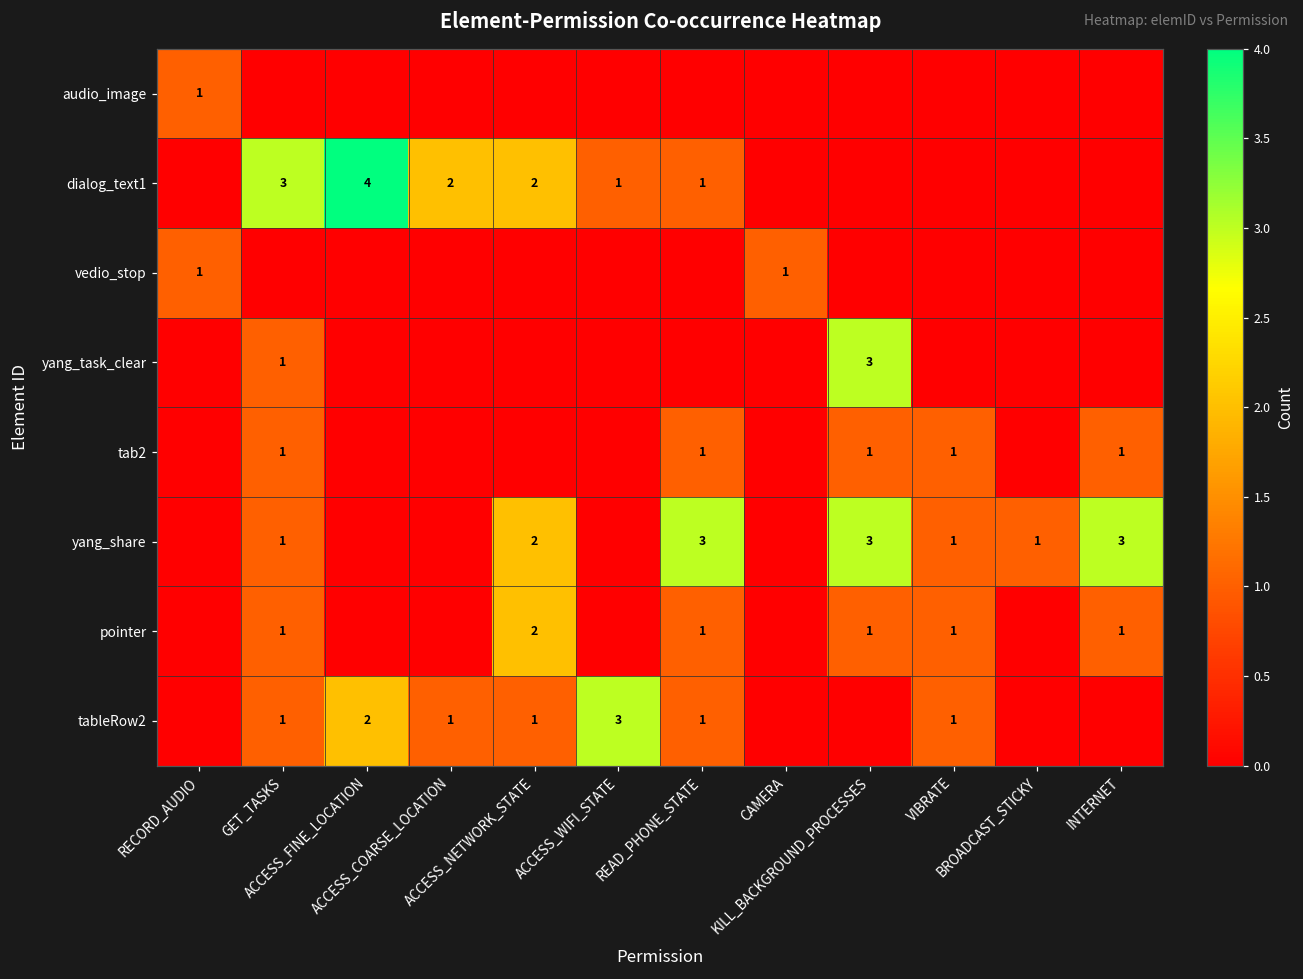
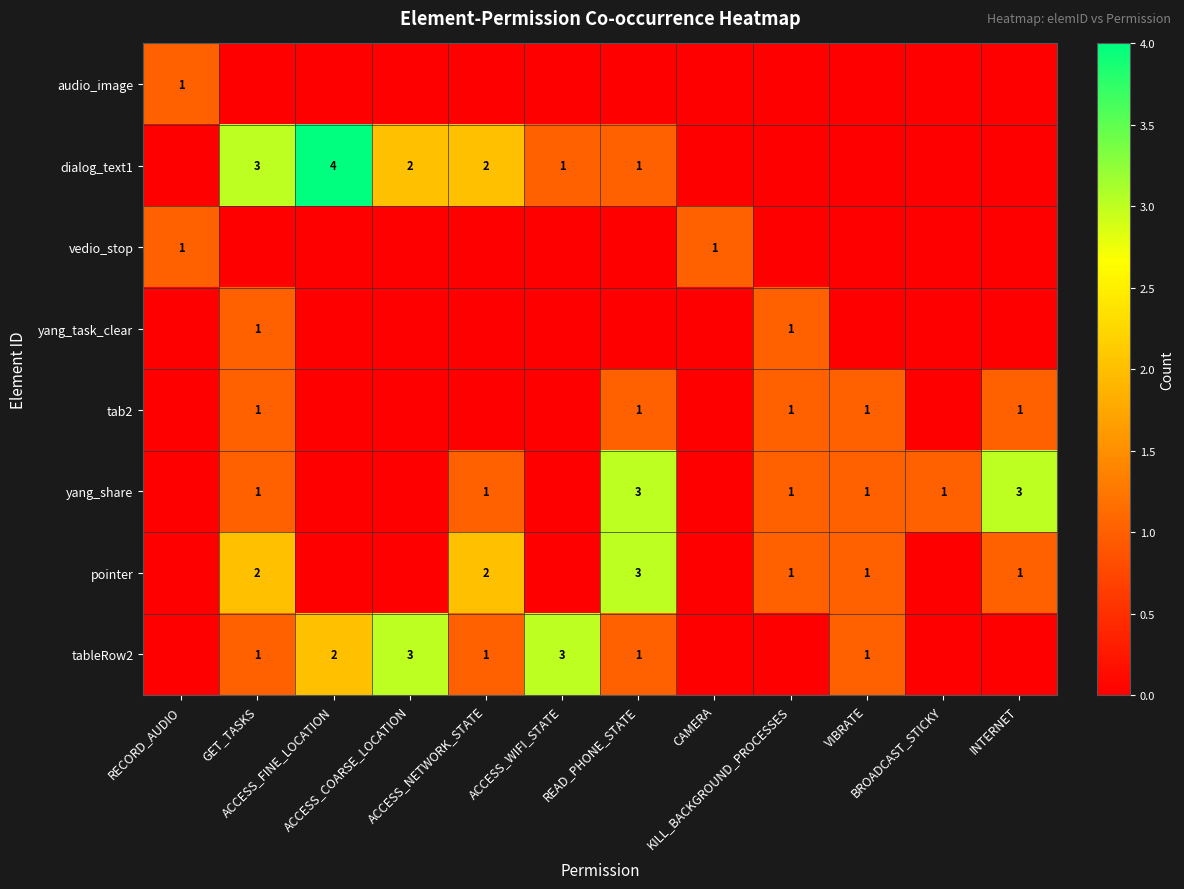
  {
    "audio_image": {
      "RECORD_AUDIO": 1
    },
    "dialog_text1": {
      "GET_TASKS": 3,
      "ACCESS_FINE_LOCATION": 4,
      "ACCESS_COARSE_LOCATION": 2,
      "ACCESS_NETWORK_STATE": 2,
      "ACCESS_WIFI_STATE": 1,
      "READ_PHONE_STATE": 1
    },
    "vedio_stop": {
      "RECORD_AUDIO": 1,
      "CAMERA": 1
    },
    "yang_task_clear": {
      "GET_TASKS": 1,
-     "KILL_BACKGROUND_PROCESSES": 3
+     "KILL_BACKGROUND_PROCESSES": 1
    },
    "tab2": {
      "GET_TASKS": 1,
      "READ_PHONE_STATE": 1,
      "KILL_BACKGROUND_PROCESSES": 1,
      "VIBRATE": 1,
      "INTERNET": 1
    },
    "yang_share": {
      "GET_TASKS": 1,
-     "ACCESS_NETWORK_STATE": 2,
+     "ACCESS_NETWORK_STATE": 1,
      "READ_PHONE_STATE": 3,
-     "KILL_BACKGROUND_PROCESSES": 3,
+     "KILL_BACKGROUND_PROCESSES": 1,
      "VIBRATE": 1,
      "BROADCAST_STICKY": 1,
      "INTERNET": 3
    },
    "pointer": {
-     "GET_TASKS": 1,
+     "GET_TASKS": 2,
      "ACCESS_NETWORK_STATE": 2,
-     "READ_PHONE_STATE": 1,
+     "READ_PHONE_STATE": 3,
      "KILL_BACKGROUND_PROCESSES": 1,
      "VIBRATE": 1,
      "INTERNET": 1
    },
    "tableRow2": {
      "GET_TASKS": 1,
      "ACCESS_FINE_LOCATION": 2,
-     "ACCESS_COARSE_LOCATION": 1,
+     "ACCESS_COARSE_LOCATION": 3,
      "ACCESS_NETWORK_STATE": 1,
      "ACCESS_WIFI_STATE": 3,
      "READ_PHONE_STATE": 1,
      "VIBRATE": 1
    }
  }
